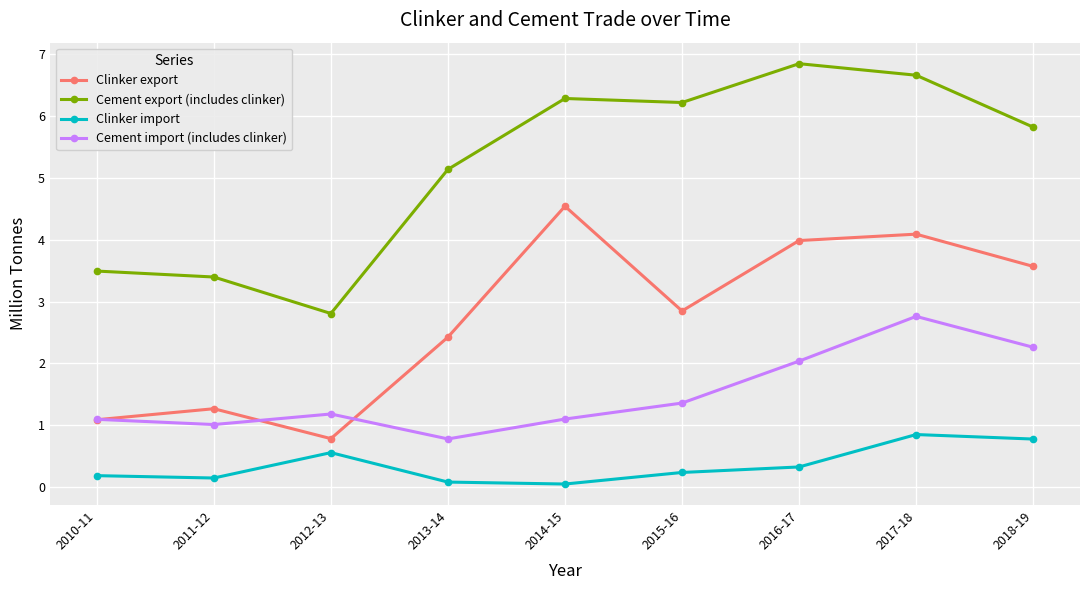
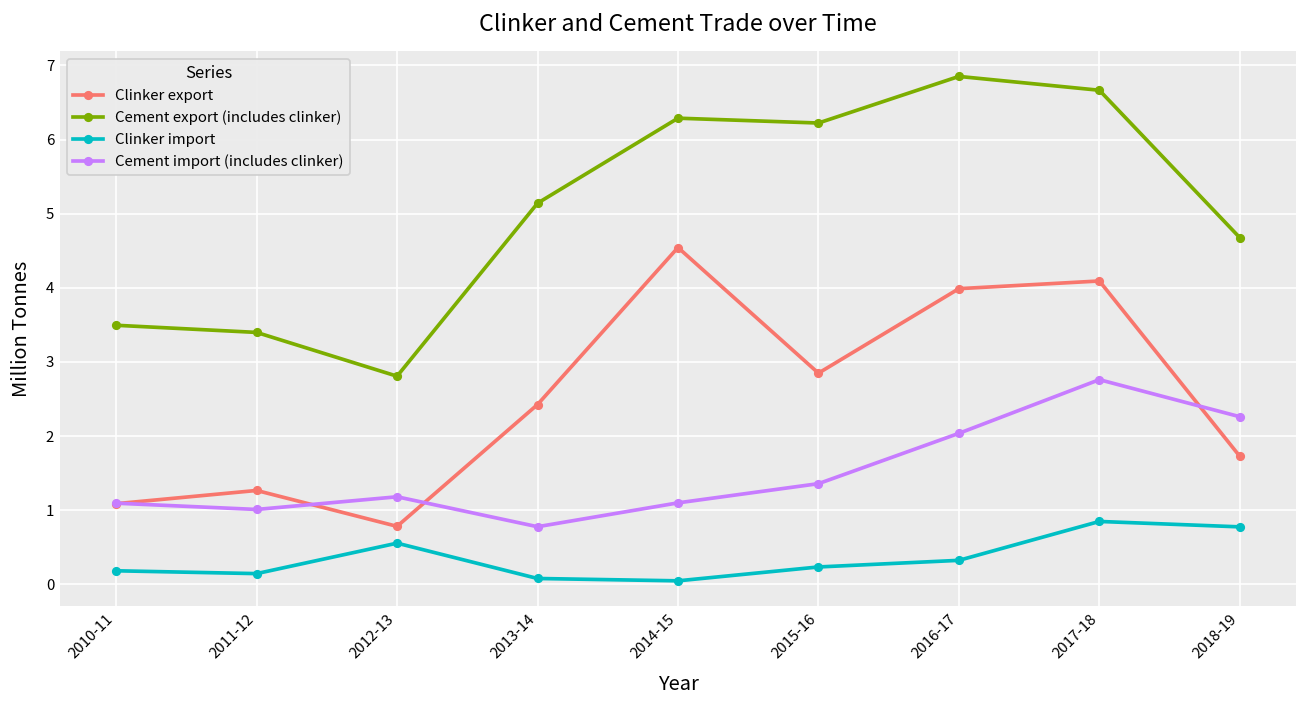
  {
    "Clinker export": {
      "2011-12": 1.3,
      "2012-13": 0.8,
      "2013-14": 2.4,
      "2014-15": 4.5,
      "2015-16": 2.8,
      "2016-17": 4.0,
      "2017-18": 4.1,
-     "2018-19": 3.6
+     "2018-19": 1.7
    },
    "Cement export (includes clinker)": {
      "2010-11": 3.5,
      "2011-12": 3.4,
      "2012-13": 2.8,
      "2013-14": 5.1,
      "2014-15": 6.3,
      "2015-16": 6.2,
      "2016-17": 6.9,
      "2017-18": 6.7,
-     "2018-19": 5.8
+     "2018-19": 4.7
    },
    "Clinker import": {
      "2010-11": 0.2,
      "2011-12": 0.1,
      "2012-13": 0.6,
      "2013-14": 0.1,
      "2014-15": 0.0,
      "2015-16": 0.2,
      "2016-17": 0.3,
      "2017-18": 0.8,
      "2018-19": 0.8
    },
    "Cement import (includes clinker)": {
      "2011-12": 1.0,
      "2012-13": 1.2,
      "2013-14": 0.8,
      "2014-15": 1.1,
      "2015-16": 1.4,
      "2016-17": 2.0,
      "2017-18": 2.8,
      "2018-19": 2.3
    }
  }
